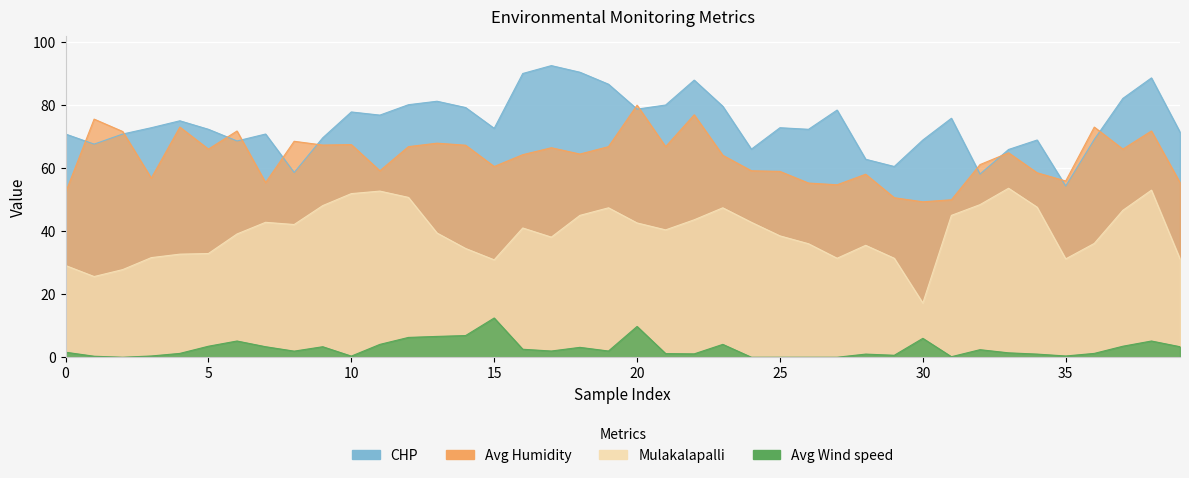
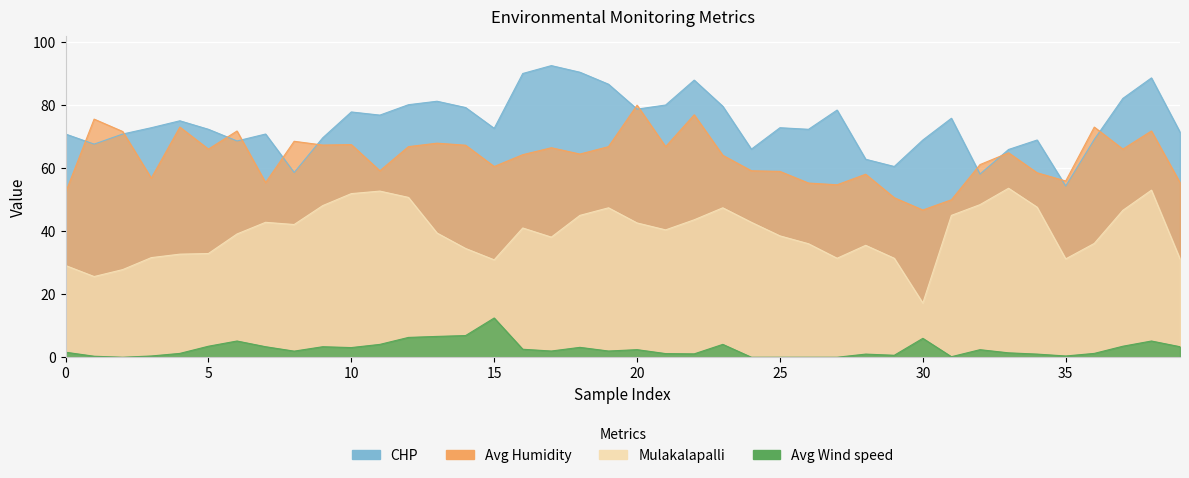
  {
    "CHP": {
      "0": 71,
      "5": 72,
      "10": 78,
      "15": 73,
      "20": 79,
      "25": 73,
      "30": 69,
      "35": 54
    },
    "Avg Humidity": {
      "0": 52,
      "5": 66,
      "10": 67,
      "15": 61,
      "20": 80,
      "25": 59,
-     "30": 49,
+     "30": 47,
      "35": 56
    },
    "Mulakalapalli": {
      "0": 29,
      "5": 33,
      "10": 52,
      "15": 31,
      "20": 43,
      "25": 39,
      "30": 17,
      "35": 31
    },
    "Avg Wind speed": {
      "0": 2,
      "5": 3,
-     "10": 0,
+     "10": 3,
      "15": 12,
-     "20": 10,
+     "20": 2,
      "25": 0,
      "30": 6,
      "35": 0
    }
  }
